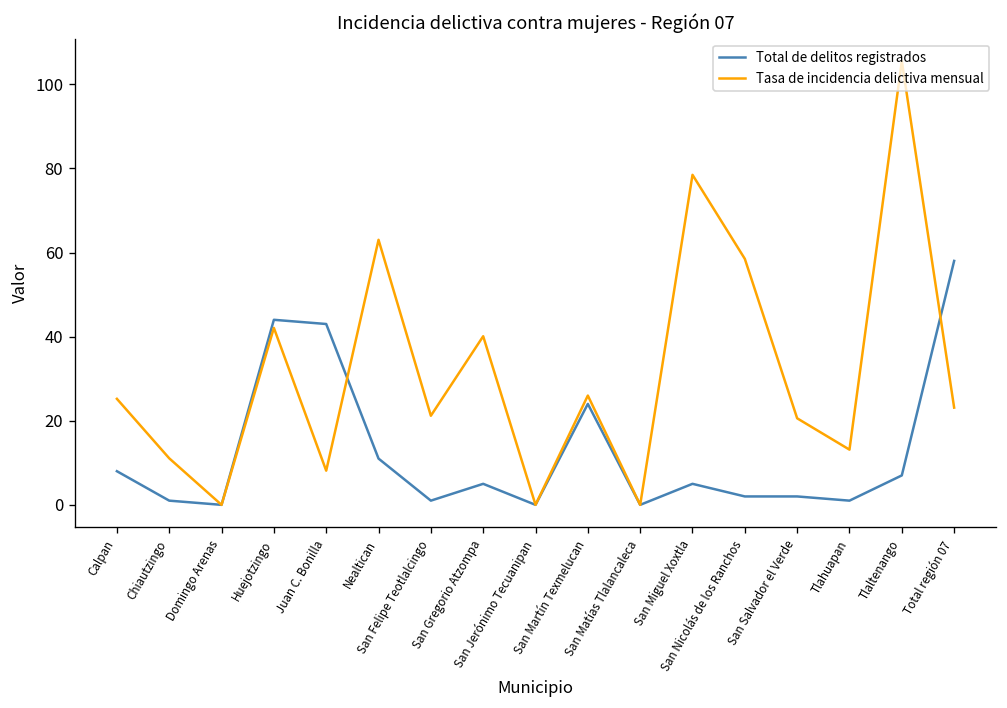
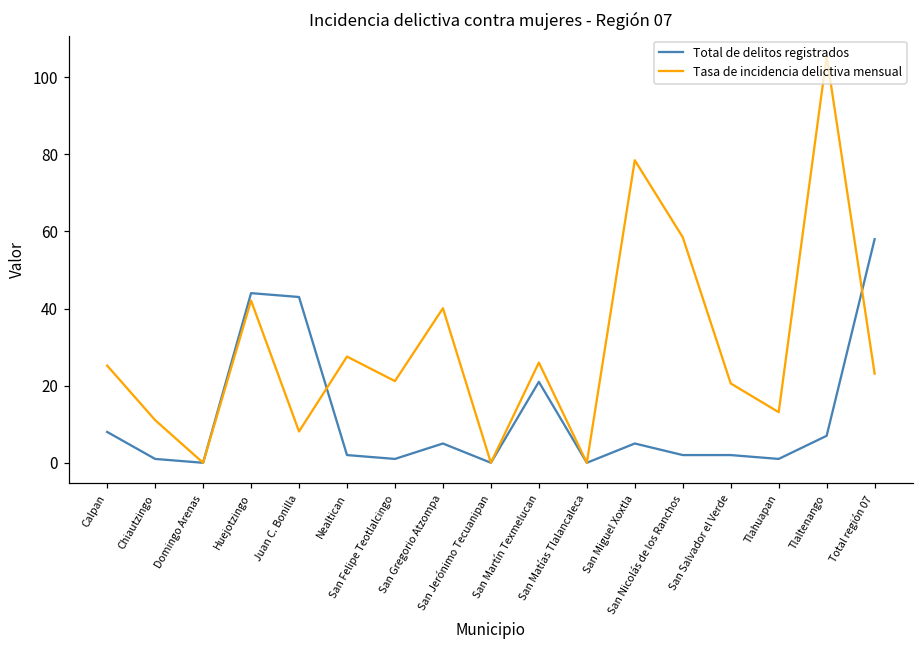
  {
    "Total de delitos registrados": {
      "Calpan": 8,
      "Chiautzingo": 1,
      "Huejotzingo": 44,
      "Juan C. Bonilla": 43,
-     "Nealtican": 11,
+     "Nealtican": 2,
      "San Felipe Teotlalcingo": 1,
      "San Gregorio Atzompa": 5,
-     "San Martín Texmelucan": 24,
+     "San Martín Texmelucan": 21,
      "San Miguel Xoxtla": 5,
      "San Nicolás de los Ranchos": 2,
      "San Salvador el Verde": 2,
      "Tlahuapan": 1,
      "Tlaltenango": 7,
      "Total región 07": 58
    },
    "Tasa de incidencia delictiva mensual": {
      "Calpan": 25,
      "Chiautzingo": 11,
      "Huejotzingo": 42,
      "Juan C. Bonilla": 8,
-     "Nealtican": 63,
+     "Nealtican": 28,
      "San Felipe Teotlalcingo": 21,
      "San Gregorio Atzompa": 40,
      "San Martín Texmelucan": 26,
      "San Miguel Xoxtla": 78,
      "San Nicolás de los Ranchos": 58,
      "San Salvador el Verde": 21,
      "Tlahuapan": 13,
      "Total región 07": 23
    }
  }
